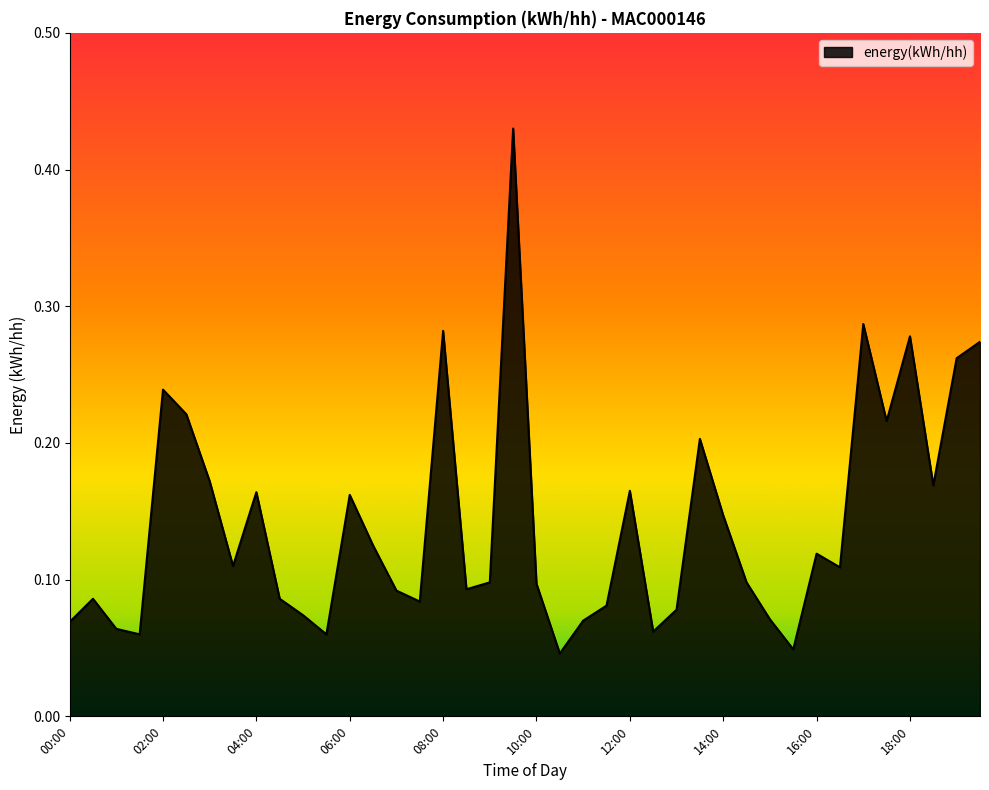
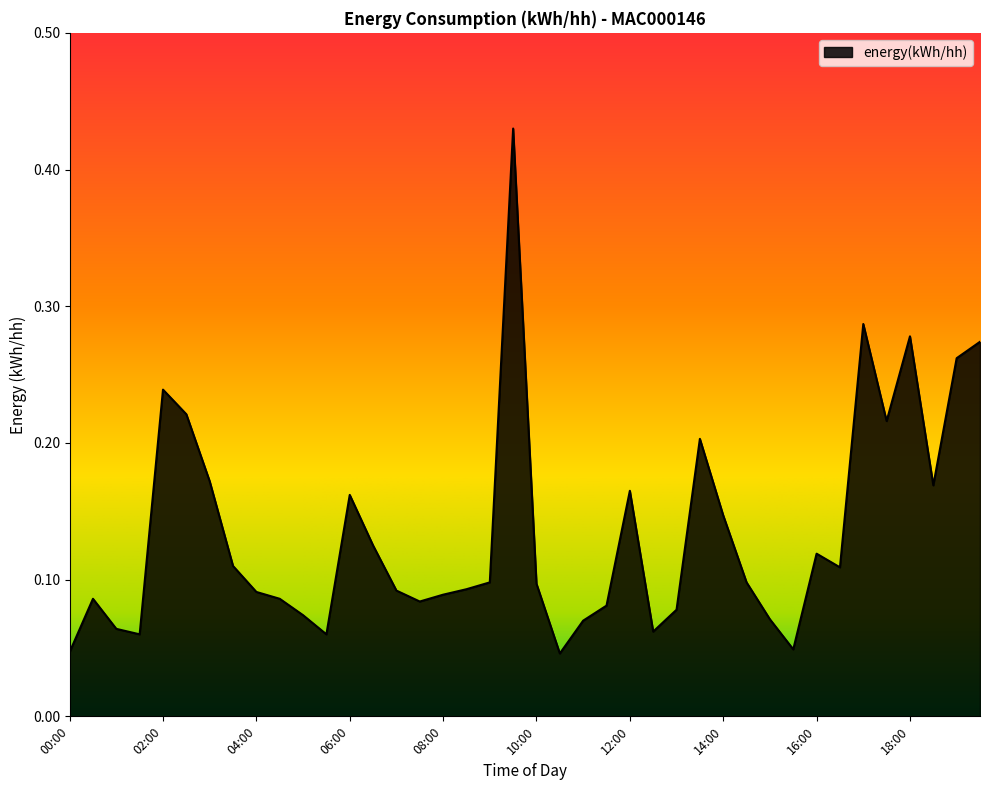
  {
-   "00:00": 0.069,
+   "00:00": 0.047,
    "02:00": 0.239,
-   "04:00": 0.164,
+   "04:00": 0.091,
    "06:00": 0.162,
-   "08:00": 0.282,
+   "08:00": 0.089,
    "10:00": 0.097,
    "12:00": 0.165,
    "14:00": 0.147,
    "16:00": 0.119,
    "18:00": 0.278
  }
